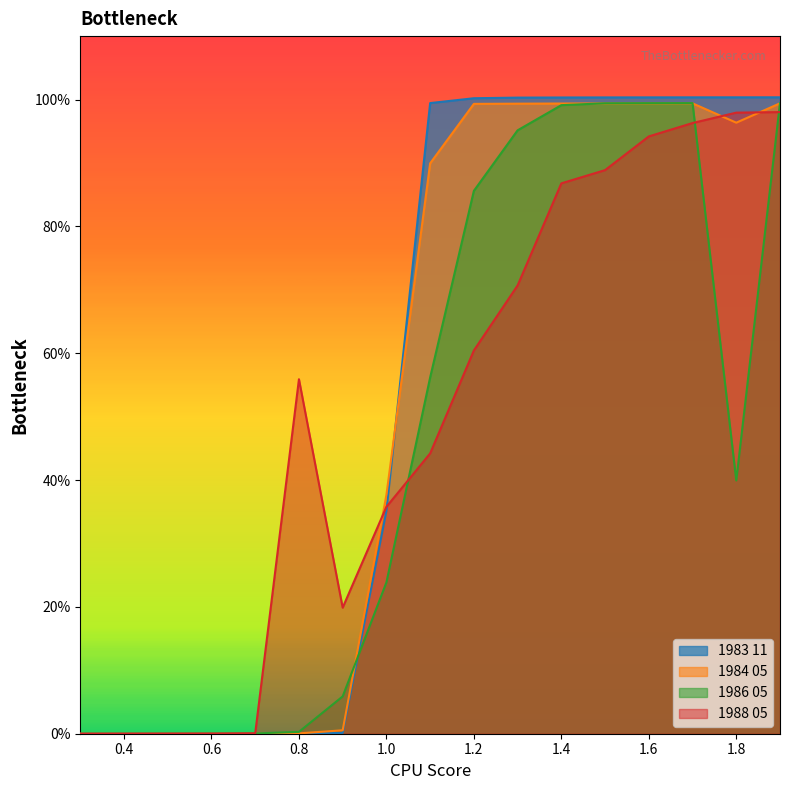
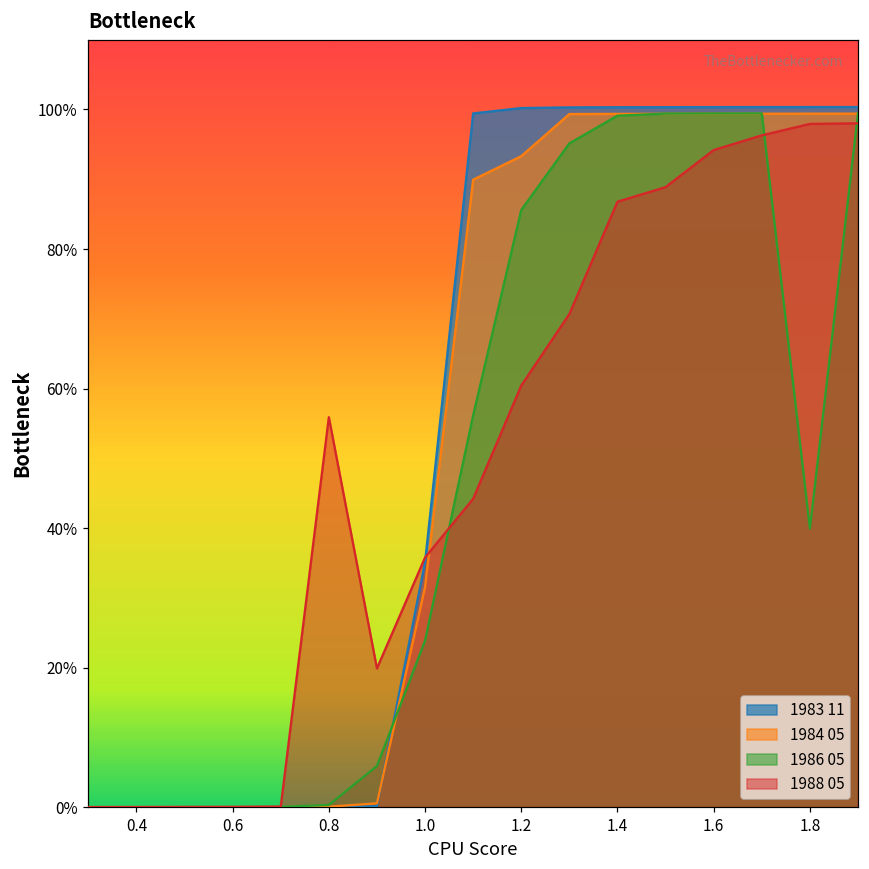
  {
    "1983 11": {
      "1.0": "35%",
      "1.2": "100%",
      "1.4": "100%",
      "1.6": "100%",
      "1.8": "100%"
    },
    "1984 05": {
-     "1.0": "38%",
-     "1.2": "99%",
-     "1.8": "96%"
+     "1.0": "32%",
+     "1.2": "93%",
+     "1.8": "99%"
    },
    "1986 05": {
      "1.0": "24%",
      "1.2": "86%",
      "1.8": "40%"
    },
    "1988 05": {
      "0.8": "56%",
      "1.0": "36%",
      "1.2": "60%",
      "1.4": "87%",
      "1.6": "94%",
      "1.8": "98%"
    }
  }
